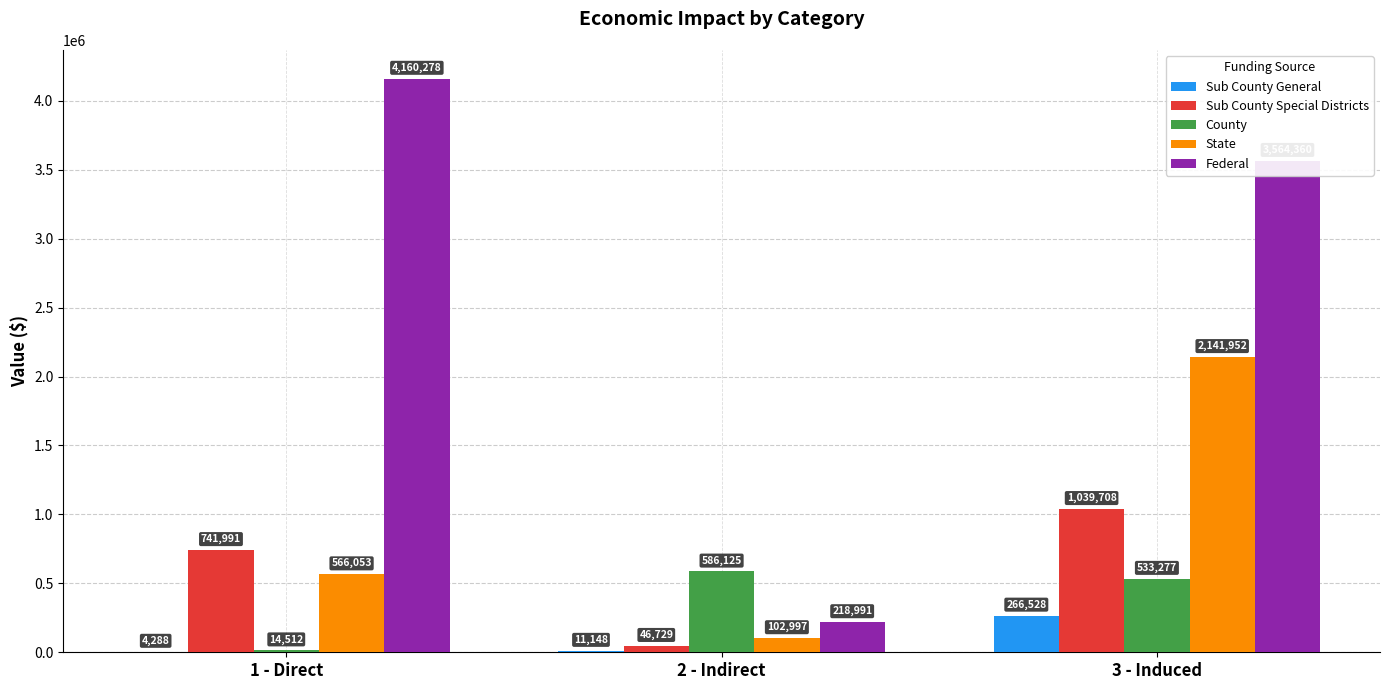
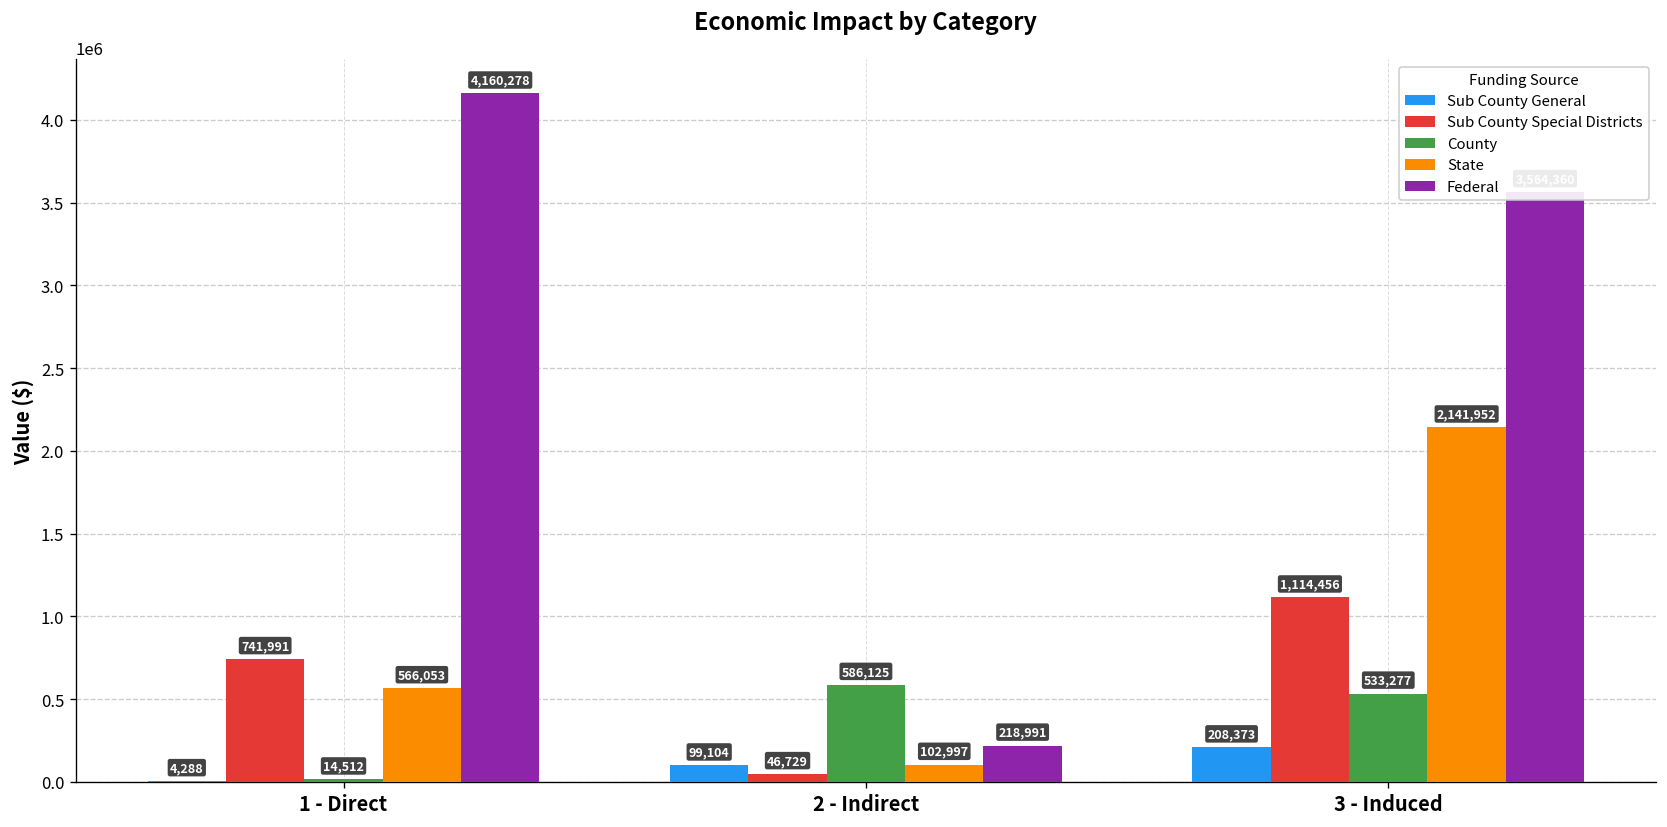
  {
    "Sub County General": {
-     "2 - Indirect": "11,148",
-     "3 - Induced": "266,528"
+     "2 - Indirect": "99,104",
+     "3 - Induced": "208,373"
    },
    "Sub County Special Districts": {
-     "3 - Induced": "1,039,708"
+     "3 - Induced": "1,114,456"
    }
  }
